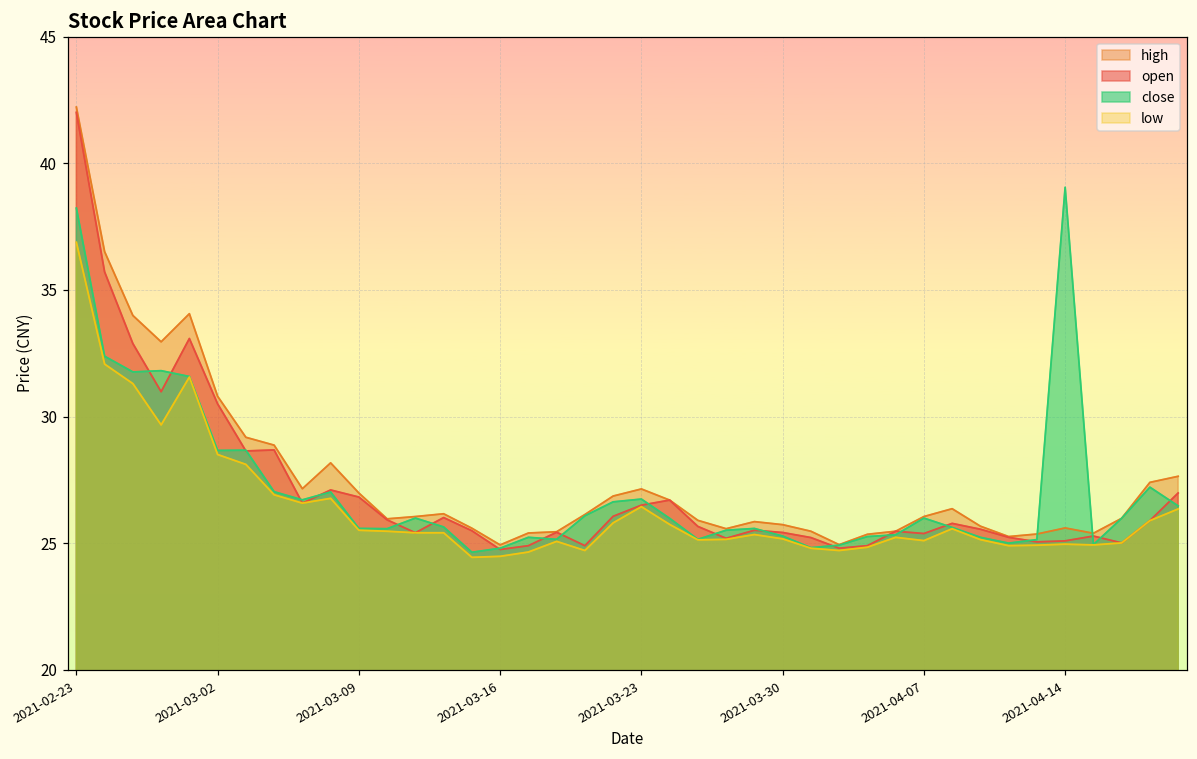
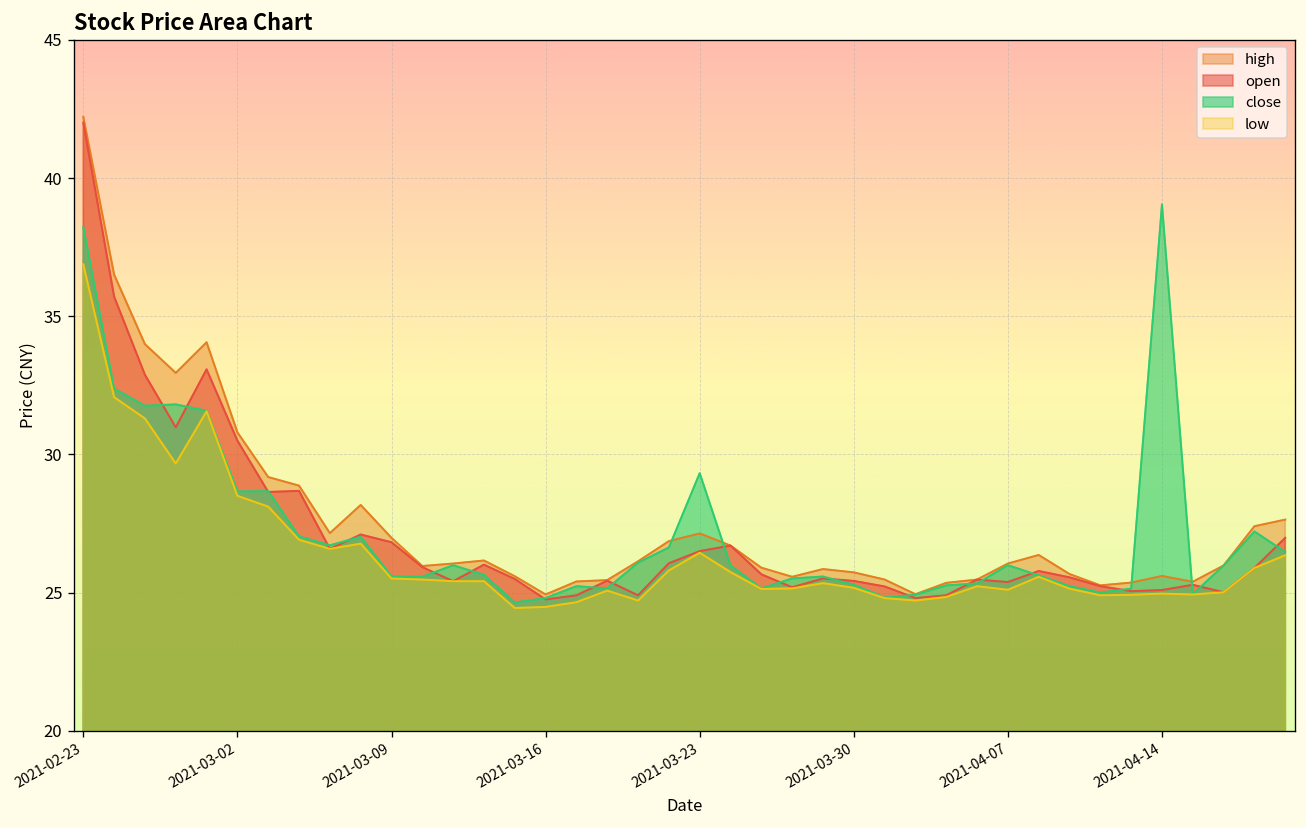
  {
    "close": {
      "2021-02-23": 38.2,
      "2021-03-02": 28.7,
-     "2021-03-23": 26.7,
+     "2021-03-23": 29.3,
      "2021-03-30": 25.3,
      "2021-04-14": 39.1
    }
  }
